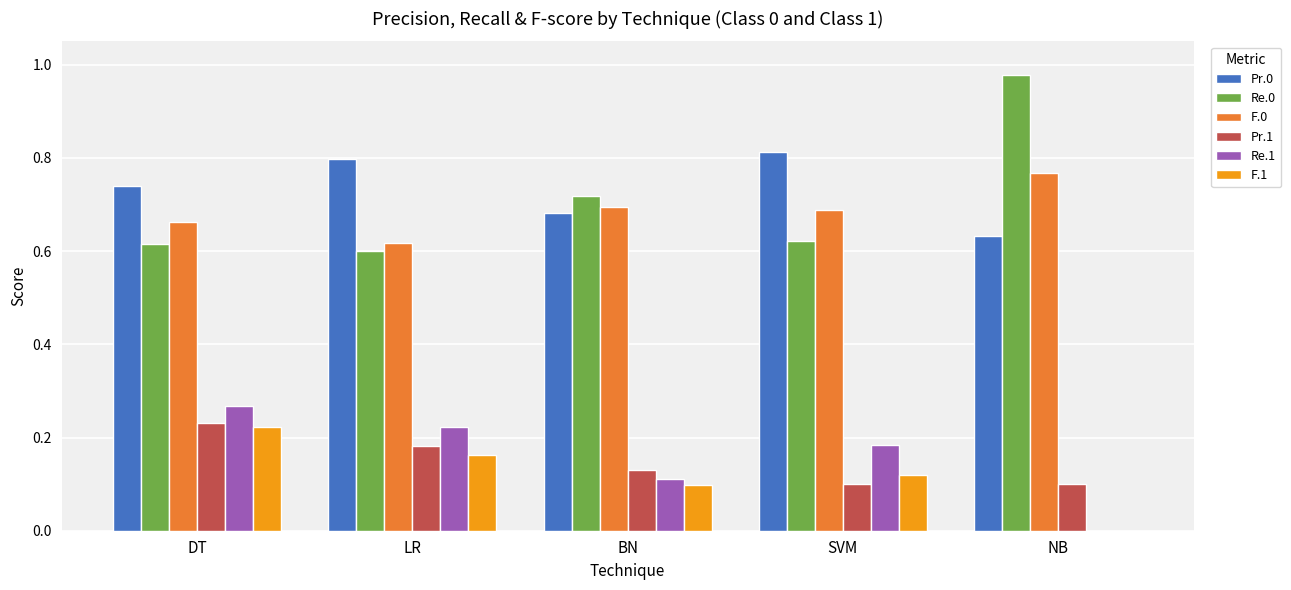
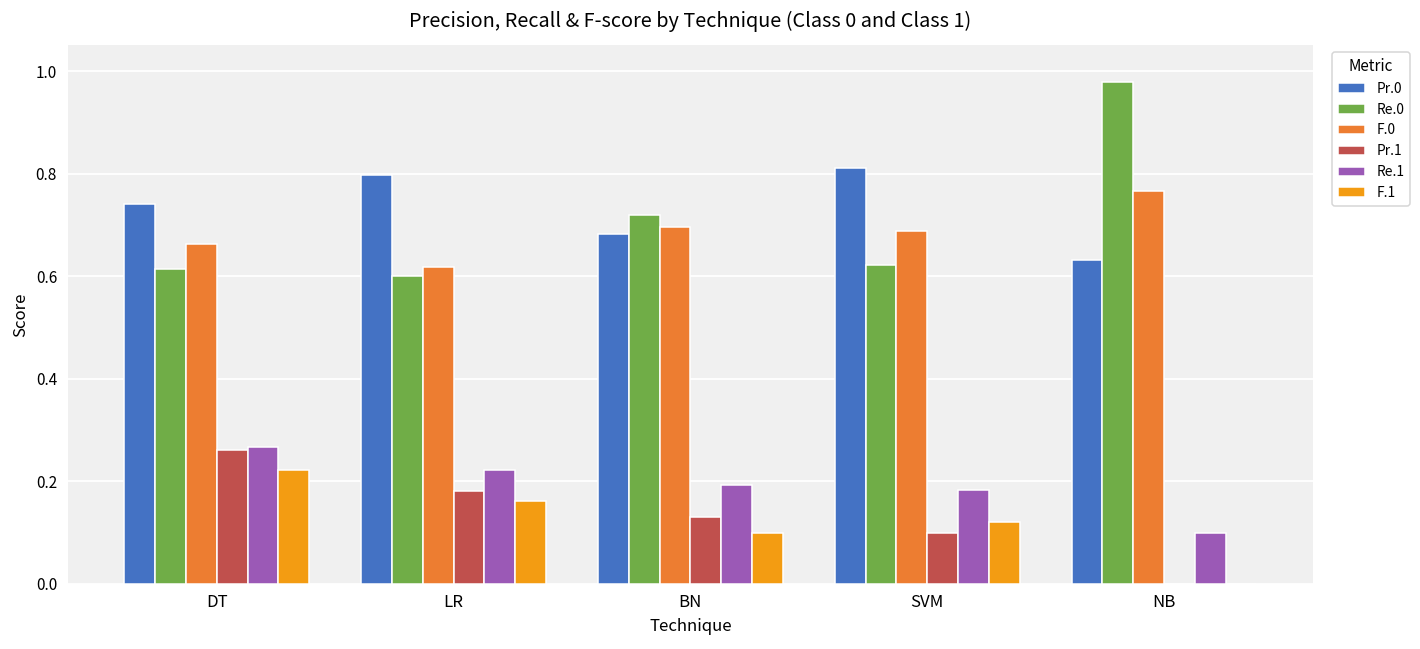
  {
    "Pr.0": {
      "DT": 0.74,
      "LR": 0.80,
      "BN": 0.68,
      "SVM": 0.81,
      "NB": 0.63
    },
    "Re.0": {
      "DT": 0.62,
      "LR": 0.60,
      "BN": 0.72,
      "SVM": 0.62,
      "NB": 0.98
    },
    "Pr.1": {
-     "DT": 0.23,
+     "DT": 0.26,
      "LR": 0.18,
      "BN": 0.13,
      "SVM": 0.10,
-     "NB": 0.1
+     "NB": 0.0
    },
    "Re.1": {
      "DT": 0.27,
      "LR": 0.22,
-     "BN": 0.11,
+     "BN": 0.19,
      "SVM": 0.18,
-     "NB": 0.0
+     "NB": 0.1
    }
  }
